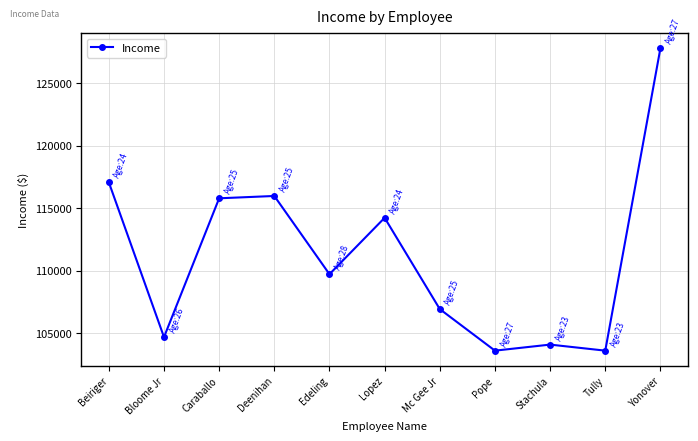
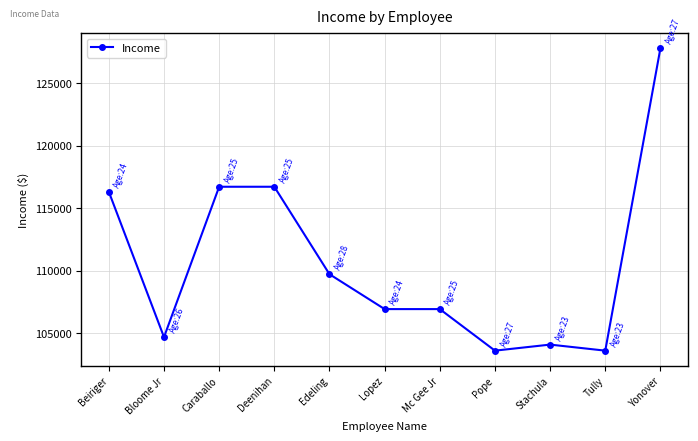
  {
-   "Beiriger": 117100,
-   "Caraballo": 115800,
-   "Deenihan": 116000,
-   "Lopez": 114200
+   "Beiriger": 116300,
+   "Caraballo": 116700,
+   "Deenihan": 116700,
+   "Lopez": 106900
  }
